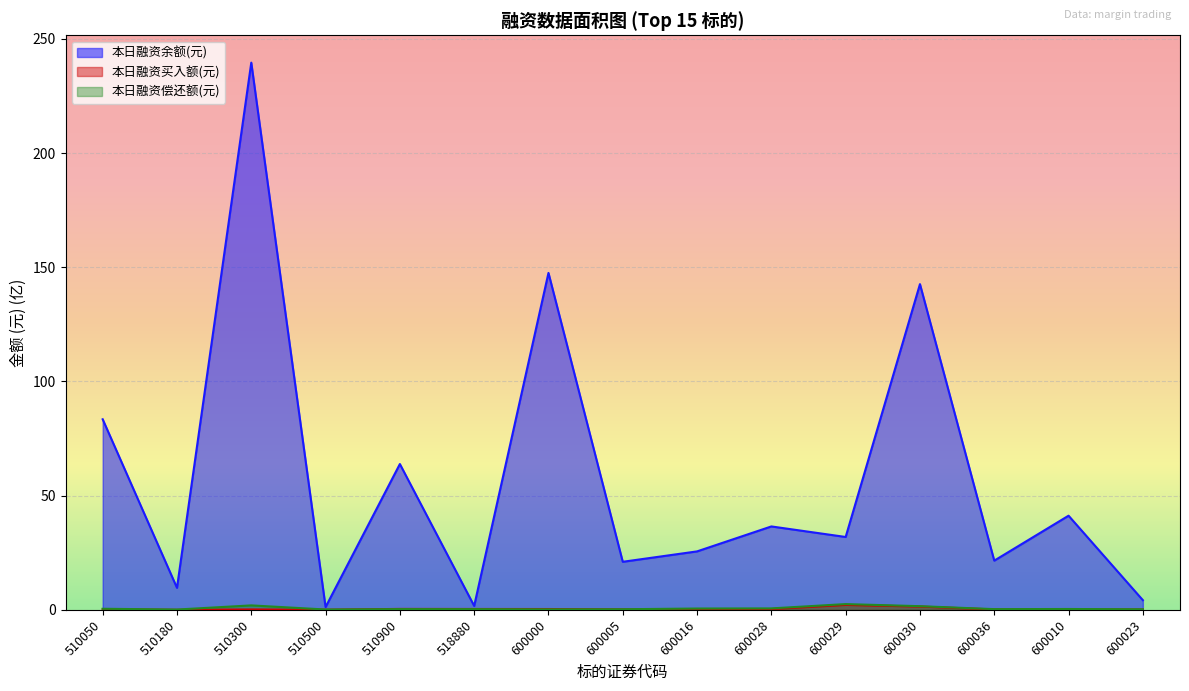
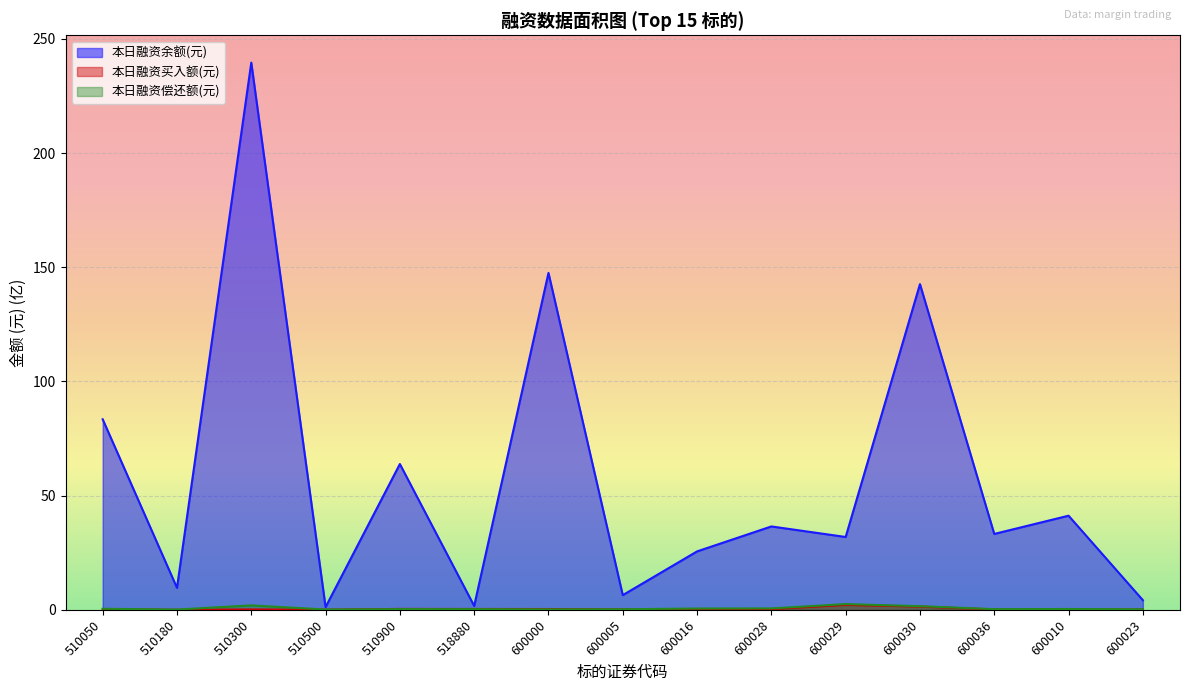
  {
    "本日融资余额(元)": {
      "510050": 83,
      "510180": 10,
      "510300": 240,
      "510900": 64,
      "518880": 2,
      "600000": 148,
-     "600005": 21,
+     "600005": 6,
      "600016": 26,
      "600028": 37,
      "600029": 32,
      "600030": 143,
-     "600036": 22,
+     "600036": 33,
      "600010": 41,
      "600023": 4
    },
    "本日融资买入额(元)": {
      "510300": 0
    },
    "本日融资偿还额(元)": {
      "510300": 2
    }
  }
